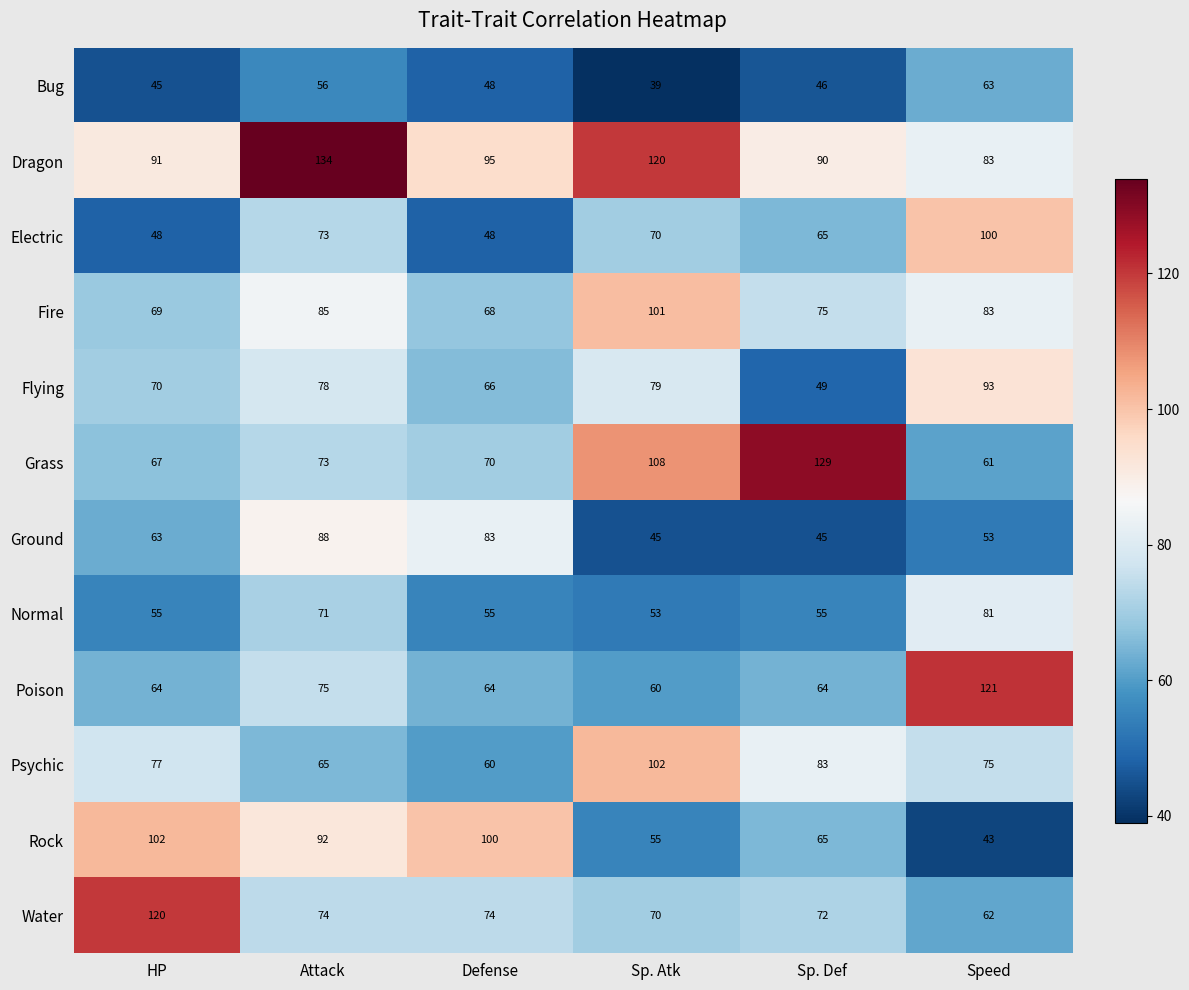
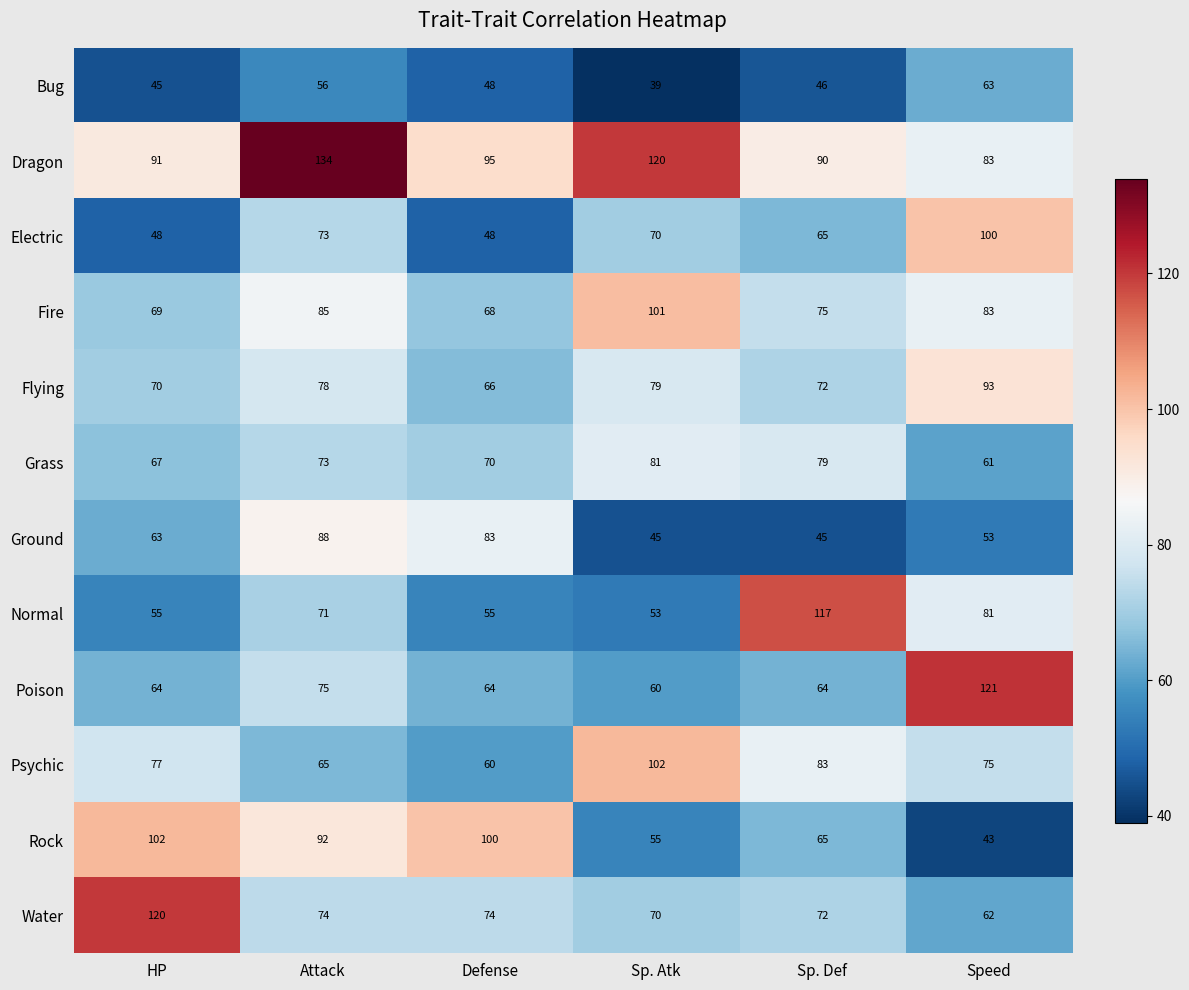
  {
    "Bug": {
      "HP": 45,
      "Attack": 56,
      "Defense": 48,
      "Sp. Atk": 39,
      "Sp. Def": 46,
      "Speed": 63
    },
    "Dragon": {
      "HP": 91,
      "Attack": 134,
      "Defense": 95,
      "Sp. Atk": 120,
      "Sp. Def": 90,
      "Speed": 83
    },
    "Electric": {
      "HP": 48,
      "Attack": 73,
      "Defense": 48,
      "Sp. Atk": 70,
      "Sp. Def": 65,
      "Speed": 100
    },
    "Fire": {
      "HP": 69,
      "Attack": 85,
      "Defense": 68,
      "Sp. Atk": 101,
      "Sp. Def": 75,
      "Speed": 83
    },
    "Flying": {
      "HP": 70,
      "Attack": 78,
      "Defense": 66,
      "Sp. Atk": 79,
-     "Sp. Def": 49,
+     "Sp. Def": 72,
      "Speed": 93
    },
    "Grass": {
      "HP": 67,
      "Attack": 73,
      "Defense": 70,
-     "Sp. Atk": 108,
-     "Sp. Def": 129,
+     "Sp. Atk": 81,
+     "Sp. Def": 79,
      "Speed": 61
    },
    "Ground": {
      "HP": 63,
      "Attack": 88,
      "Defense": 83,
      "Sp. Atk": 45,
      "Sp. Def": 45,
      "Speed": 53
    },
    "Normal": {
      "HP": 55,
      "Attack": 71,
      "Defense": 55,
      "Sp. Atk": 53,
-     "Sp. Def": 55,
+     "Sp. Def": 117,
      "Speed": 81
    },
    "Poison": {
      "HP": 64,
      "Attack": 75,
      "Defense": 64,
      "Sp. Atk": 60,
      "Sp. Def": 64,
      "Speed": 121
    },
    "Psychic": {
      "HP": 77,
      "Attack": 65,
      "Defense": 60,
      "Sp. Atk": 102,
      "Sp. Def": 83,
      "Speed": 75
    },
    "Rock": {
      "HP": 102,
      "Attack": 92,
      "Defense": 100,
      "Sp. Atk": 55,
      "Sp. Def": 65,
      "Speed": 43
    },
    "Water": {
      "HP": 120,
      "Attack": 74,
      "Defense": 74,
      "Sp. Atk": 70,
      "Sp. Def": 72,
      "Speed": 62
    }
  }
